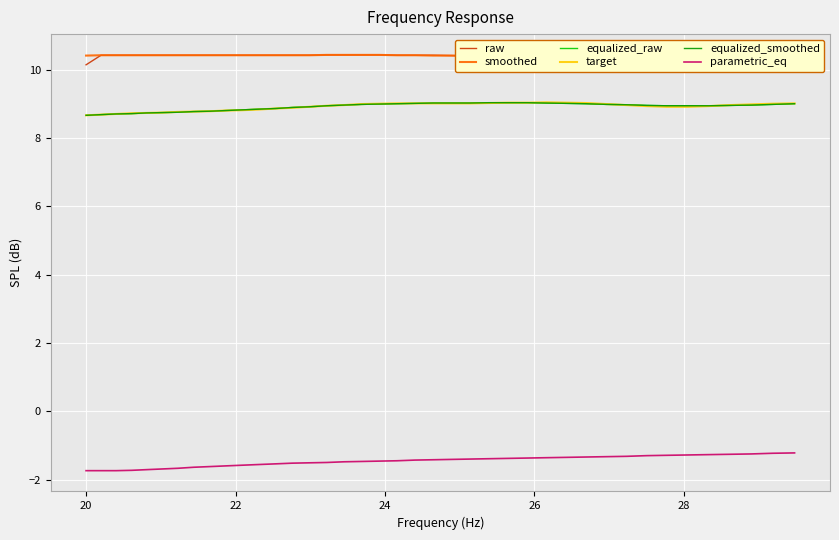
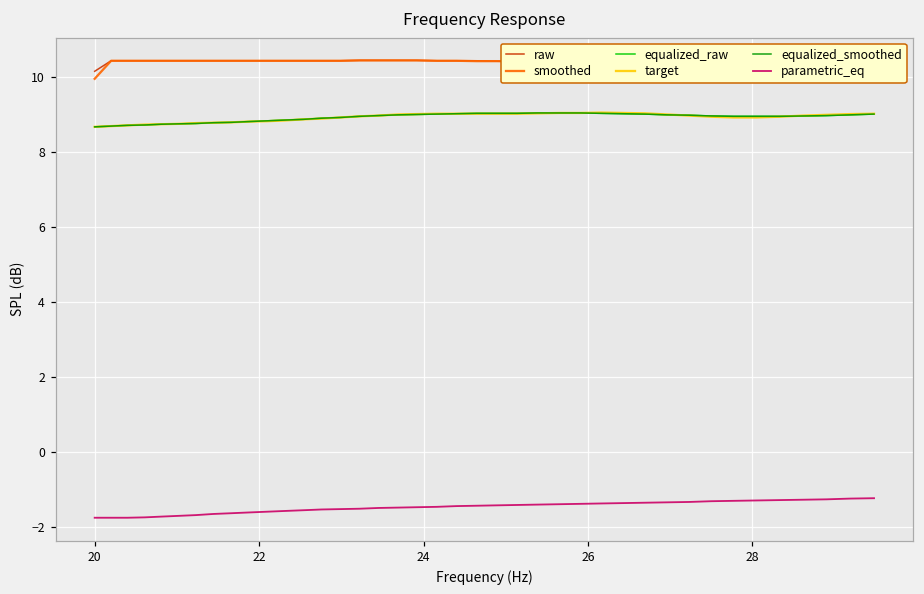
  {
    "raw": {
      "20": 10.2
    },
    "smoothed": {
-     "20": 10.4
+     "20": 10.0
    },
    "parametric_eq": {
      "20": -1.7
    }
  }
